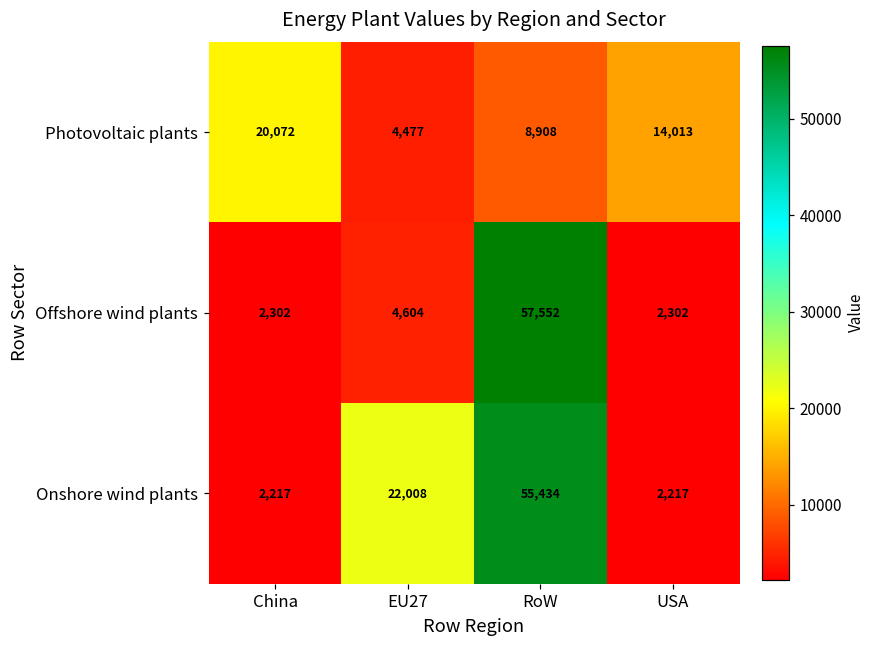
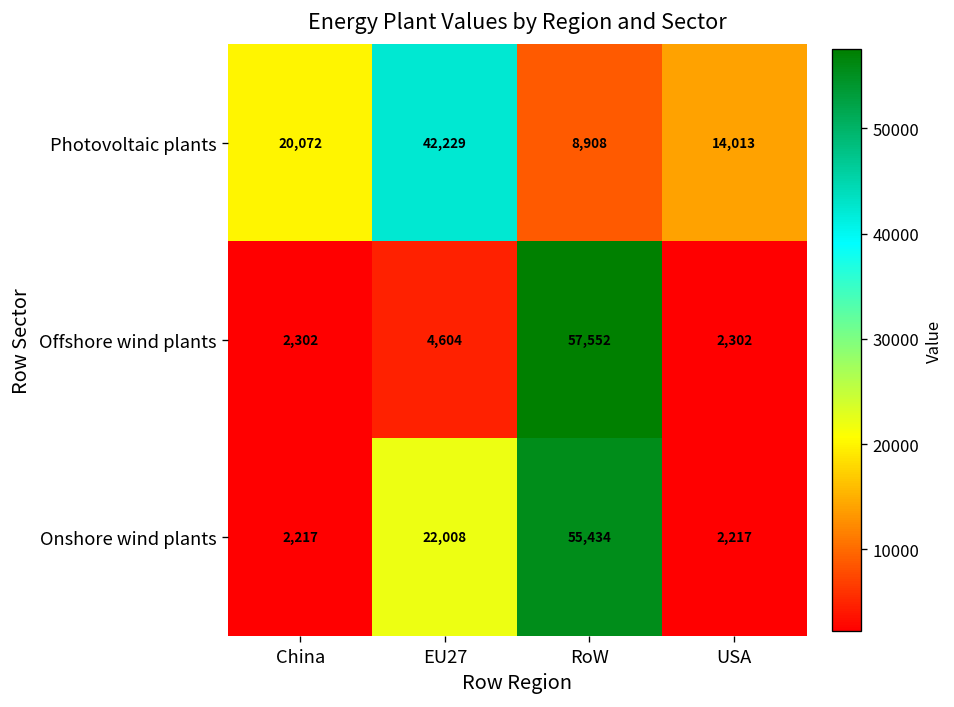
  {
    "Photovoltaic plants": {
      "China": "20,072",
-     "EU27": "4,477",
+     "EU27": "42,229",
      "RoW": "8,908",
      "USA": "14,013"
    },
    "Offshore wind plants": {
      "China": "2,302",
      "EU27": "4,604",
      "RoW": "57,552",
      "USA": "2,302"
    },
    "Onshore wind plants": {
      "China": "2,217",
      "EU27": "22,008",
      "RoW": "55,434",
      "USA": "2,217"
    }
  }
